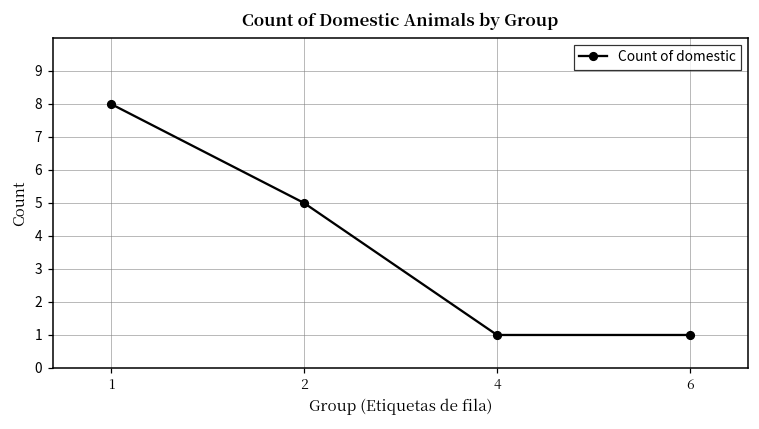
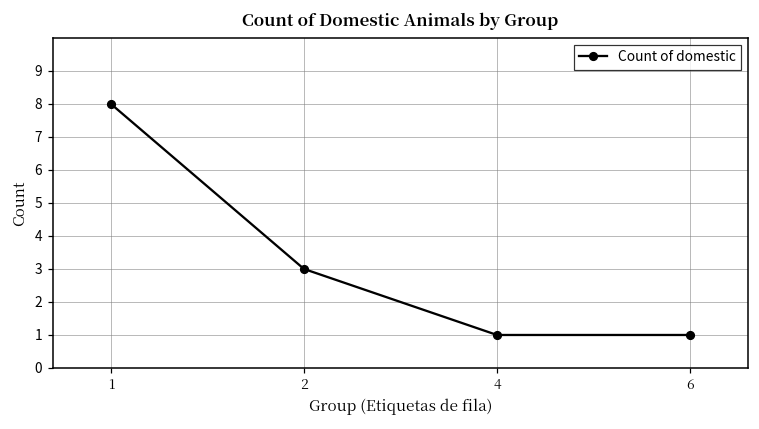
  {
    "1": 8,
-   "2": 5,
+   "2": 3,
    "4": 1,
    "6": 1
  }
